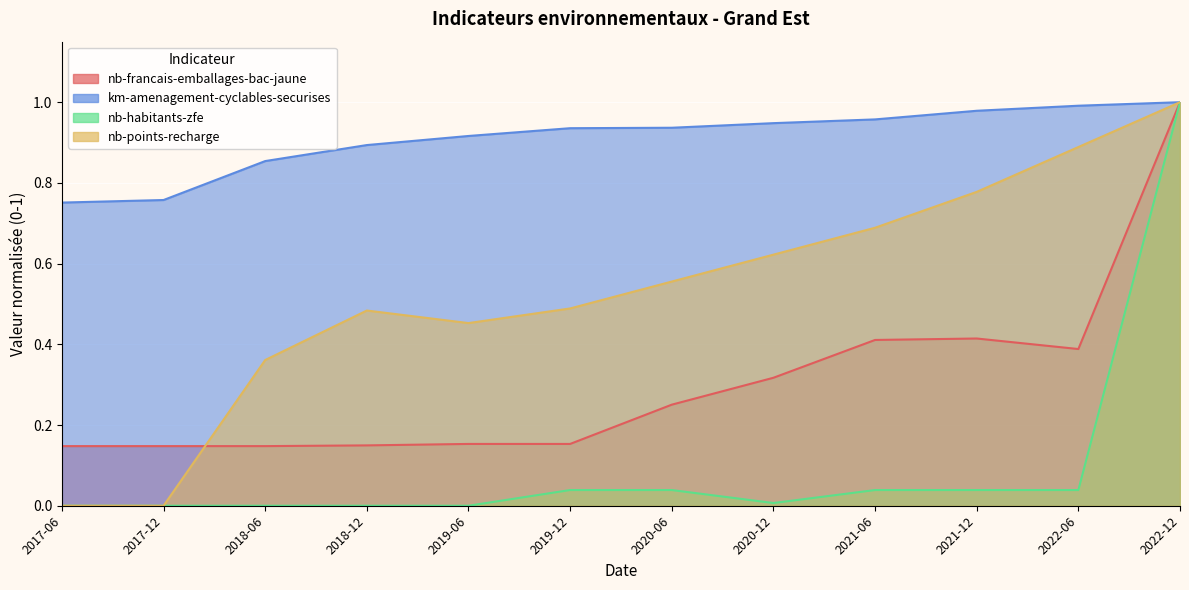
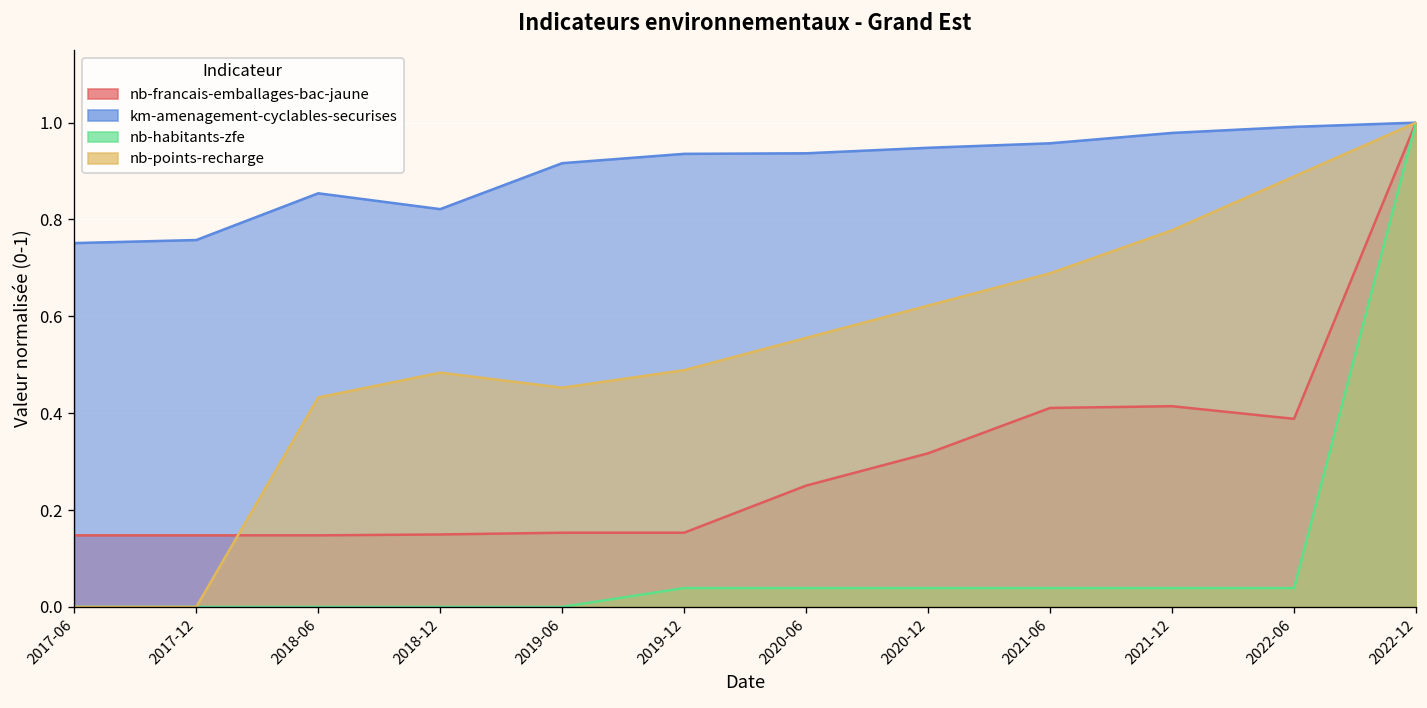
  {
    "nb-francais-emballages-bac-jaune": {
      "2017-06": 0.15,
      "2017-12": 0.15,
      "2018-06": 0.15,
      "2018-12": 0.15,
      "2019-06": 0.15,
      "2019-12": 0.15,
      "2020-06": 0.25,
      "2020-12": 0.32,
      "2021-06": 0.41,
      "2021-12": 0.41,
      "2022-06": 0.39
    },
    "km-amenagement-cyclables-securises": {
      "2017-06": 0.75,
      "2017-12": 0.76,
      "2018-06": 0.85,
-     "2018-12": 0.89,
+     "2018-12": 0.82,
      "2019-06": 0.92,
      "2019-12": 0.94,
      "2020-06": 0.94,
      "2020-12": 0.95,
      "2021-06": 0.96,
      "2021-12": 0.98,
      "2022-06": 0.99
    },
    "nb-habitants-zfe": {
      "2018-06": 0.00,
      "2018-12": 0.00,
      "2019-06": 0.00,
      "2019-12": 0.04,
      "2020-06": 0.04,
-     "2020-12": 0.01,
+     "2020-12": 0.04,
      "2021-06": 0.04,
      "2021-12": 0.04,
      "2022-06": 0.04
    },
    "nb-points-recharge": {
-     "2018-06": 0.36,
+     "2018-06": 0.43,
      "2018-12": 0.48,
      "2019-06": 0.45,
      "2019-12": 0.49,
      "2020-06": 0.56,
      "2020-12": 0.62,
      "2021-06": 0.69,
      "2021-12": 0.78,
      "2022-06": 0.89
    }
  }
